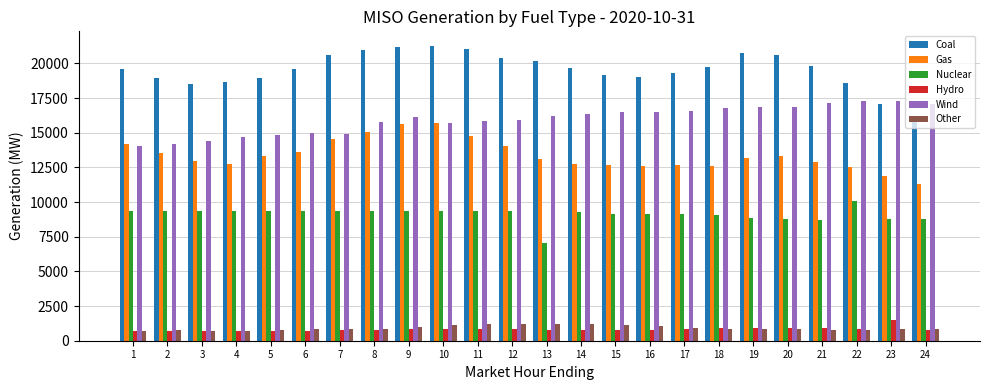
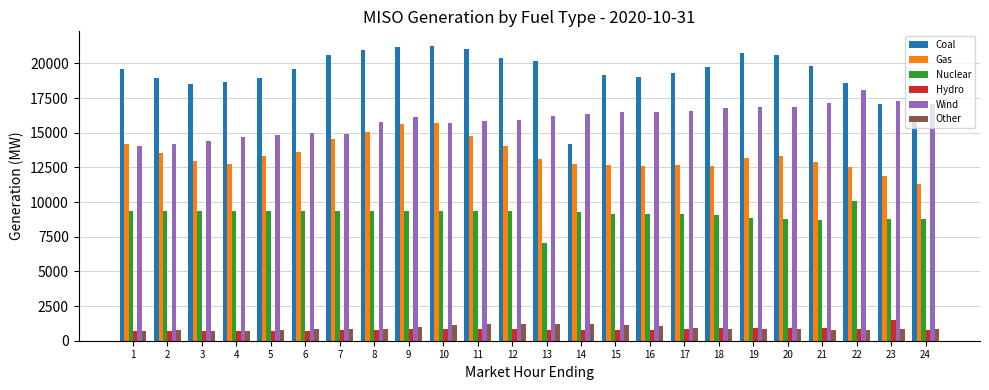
  {
    "Coal": {
      "1": 19600,
      "2": 19000,
      "3": 18500,
      "4": 18700,
      "5": 19000,
      "6": 19600,
      "7": 20600,
      "8": 21000,
      "9": 21200,
      "10": 21200,
      "11": 21000,
      "12": 20400,
      "13": 20200,
-     "14": 19700,
+     "14": 14200,
      "15": 19200,
      "16": 19000,
      "17": 19300,
      "18": 19800,
      "19": 20700,
      "20": 20600,
      "21": 19800,
      "22": 18600,
      "23": 17100
    },
    "Gas": {
      "1": 14200,
      "2": 13600,
      "3": 13000,
      "4": 12700,
      "5": 13300,
      "6": 13600,
      "7": 14600,
      "8": 15000,
      "9": 15700,
      "10": 15700,
      "11": 14700,
      "12": 14000,
      "13": 13100,
      "14": 12800,
      "15": 12600,
      "16": 12600,
      "17": 12600,
      "18": 12600,
      "19": 13100,
      "20": 13300,
      "21": 12900,
      "22": 12500,
      "23": 11900,
      "24": 11300
    },
    "Nuclear": {
      "1": 9300,
      "2": 9300,
      "3": 9300,
      "4": 9300,
      "5": 9300,
      "6": 9400,
      "7": 9400,
      "8": 9400,
      "9": 9400,
      "10": 9400,
      "11": 9400,
      "12": 9400,
      "13": 7100,
      "14": 9300,
      "15": 9100,
      "16": 9100,
      "17": 9100,
      "18": 9100,
      "19": 8800,
      "20": 8700,
      "21": 8700,
      "22": 10100,
      "23": 8700,
      "24": 8700
    },
    "Hydro": {
      "1": 700,
      "2": 700,
      "3": 700,
      "4": 700,
      "5": 700,
      "6": 700,
      "7": 700,
      "8": 800,
      "9": 800,
      "10": 800,
      "11": 900,
      "12": 900,
      "13": 800,
      "14": 800,
      "15": 800,
      "16": 800,
      "17": 800,
      "18": 900,
      "19": 900,
      "20": 900,
      "21": 900,
      "22": 900,
      "23": 1500,
      "24": 800
    },
    "Wind": {
      "1": 14000,
      "2": 14200,
      "3": 14400,
      "4": 14700,
      "5": 14900,
      "6": 15000,
      "7": 14900,
      "8": 15800,
      "9": 16100,
      "10": 15700,
      "11": 15800,
      "12": 15900,
      "13": 16200,
      "14": 16300,
      "15": 16500,
      "16": 16500,
      "17": 16500,
      "18": 16700,
      "19": 16800,
      "20": 16800,
      "21": 17100,
-     "22": 17300,
+     "22": 18100,
      "23": 17300
    },
    "Other": {
      "1": 700,
      "2": 800,
      "3": 700,
      "4": 700,
      "5": 800,
      "6": 800,
      "7": 800,
      "8": 800,
      "9": 1000,
      "10": 1100,
      "11": 1200,
      "12": 1200,
      "13": 1200,
      "14": 1200,
      "15": 1200,
      "16": 1100,
      "17": 900,
      "18": 900,
      "19": 800,
      "20": 800,
      "21": 800,
      "22": 800,
      "23": 800,
      "24": 800
    }
  }
